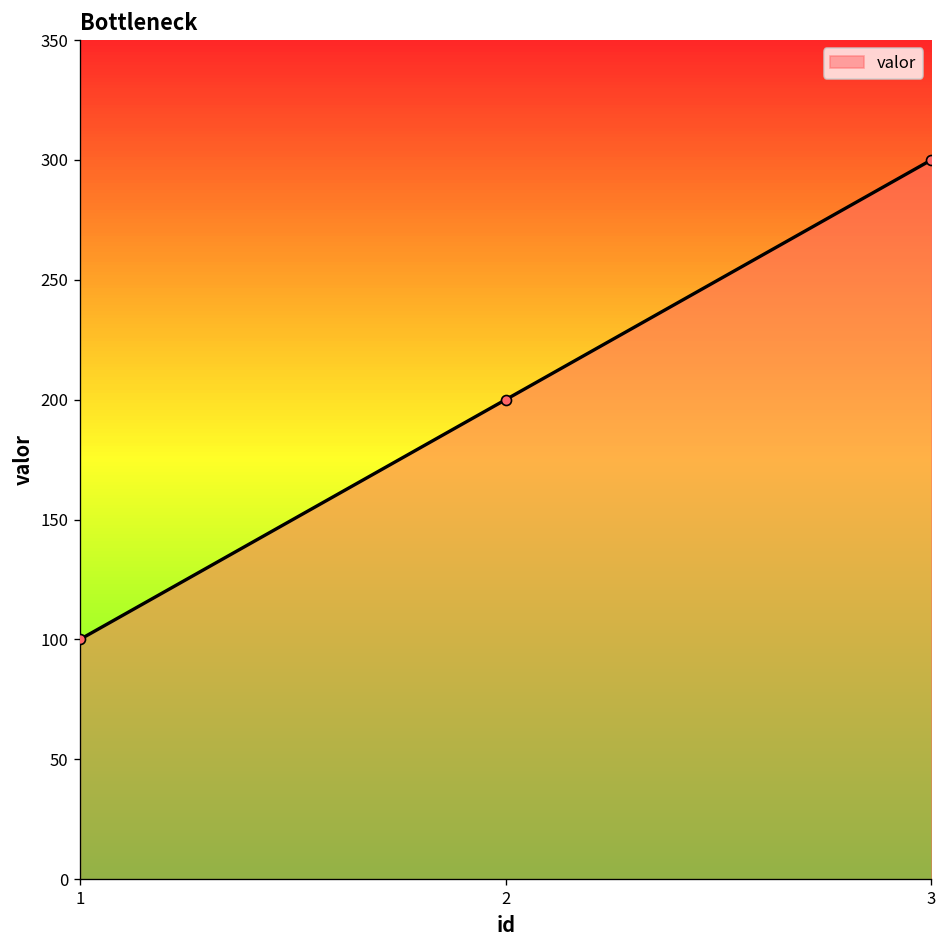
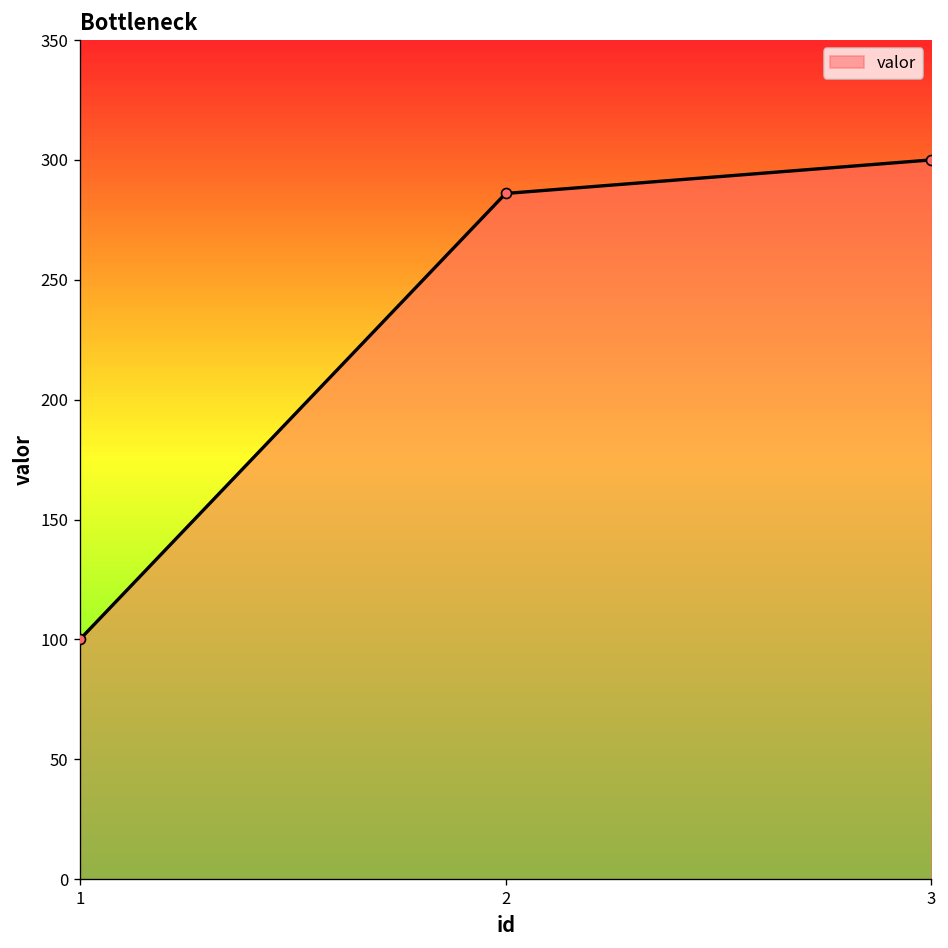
  {
    "1": 100,
-   "2": 200,
+   "2": 286,
    "3": 300
  }
